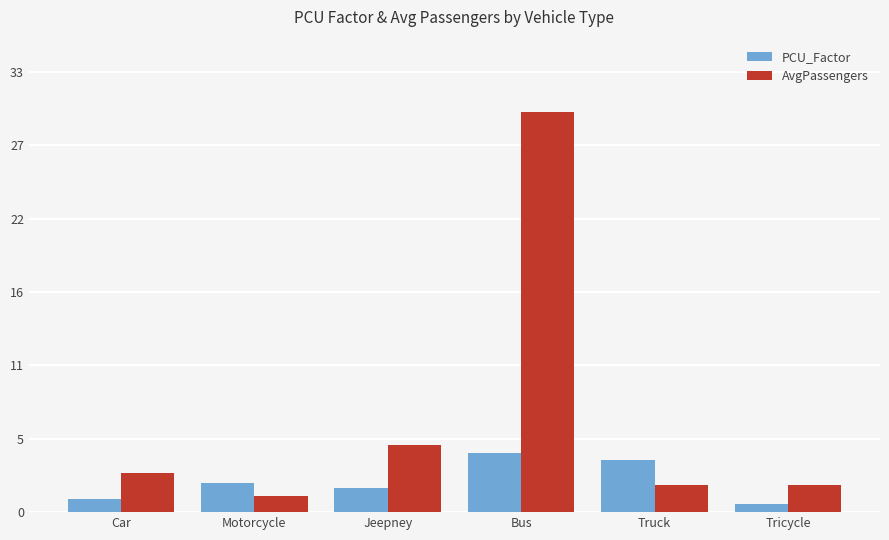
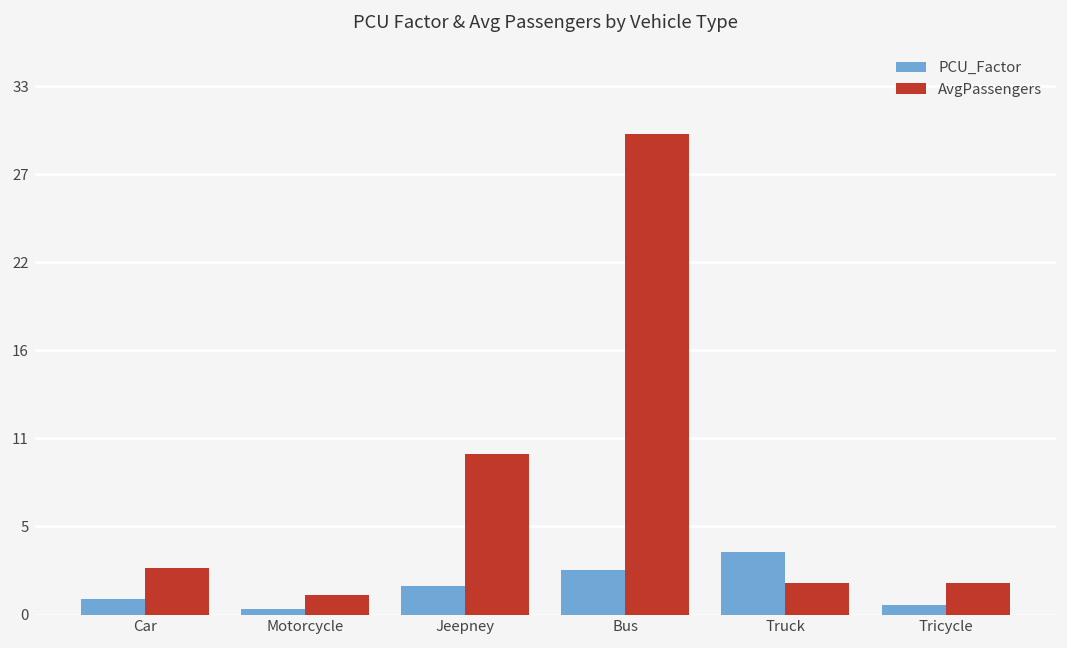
  {
    "PCU_Factor": {
      "Car": 1.0,
-     "Motorcycle": 2.2,
+     "Motorcycle": 0.4,
      "Jeepney": 1.8,
-     "Bus": 4.4,
+     "Bus": 2.8,
      "Truck": 3.9,
      "Tricycle": 0.6
    },
    "AvgPassengers": {
      "Car": 3,
      "Motorcycle": 1.2,
-     "Jeepney": 5,
+     "Jeepney": 10,
      "Bus": 30,
      "Truck": 2,
      "Tricycle": 2
    }
  }
